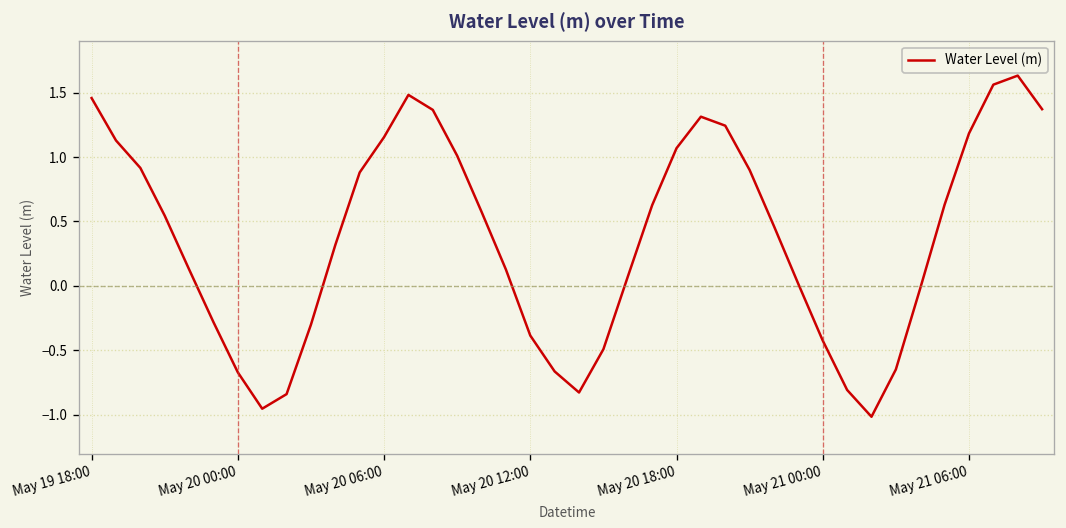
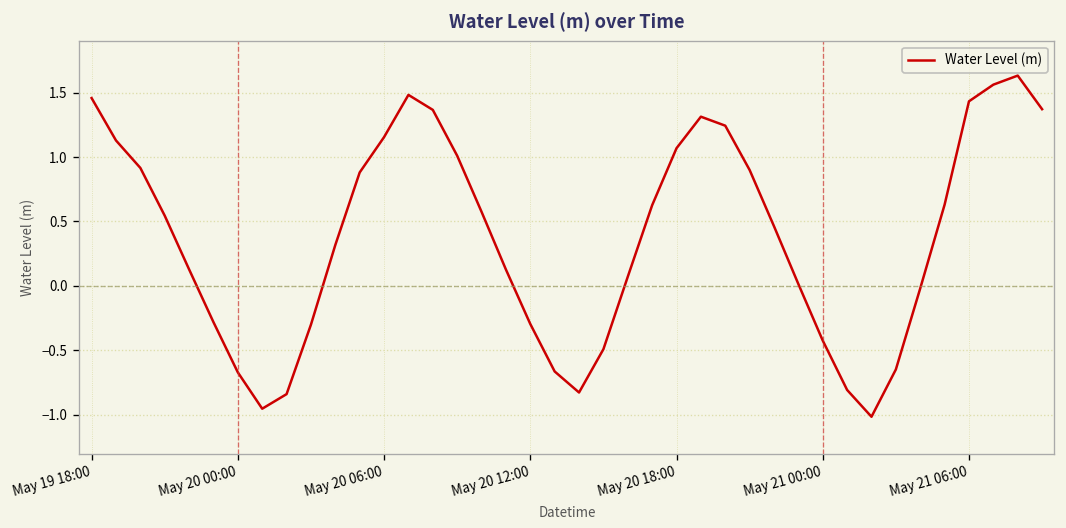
  {
    "May 19 18:00": 1.46,
    "May 20 00:00": -0.67,
    "May 20 06:00": 1.15,
-   "May 20 12:00": -0.38,
+   "May 20 12:00": -0.30,
    "May 20 18:00": 1.07,
    "May 21 00:00": -0.42,
-   "May 21 06:00": 1.18
+   "May 21 06:00": 1.43
  }
